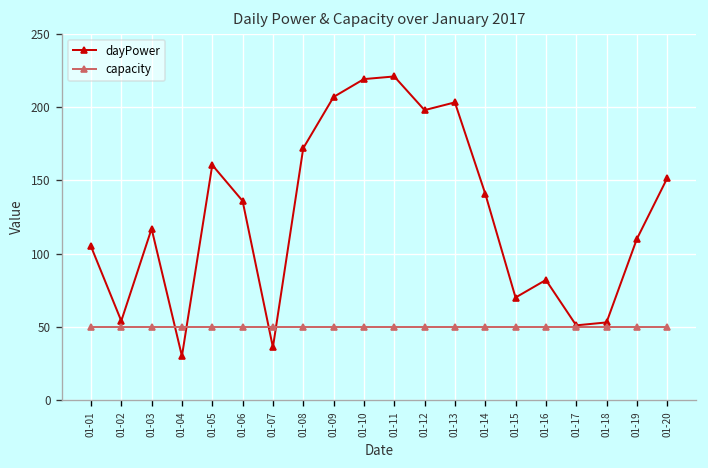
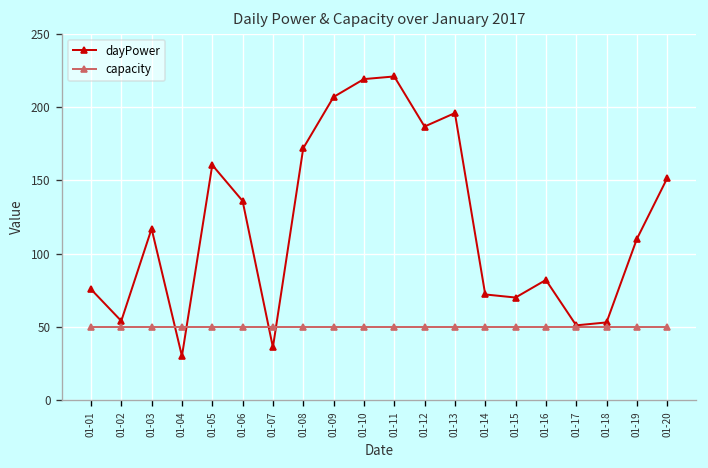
  {
    "dayPower": {
-     "01-01": 105,
+     "01-01": 76,
      "01-02": 54,
      "01-03": 117,
      "01-04": 30,
      "01-05": 161,
      "01-06": 136,
      "01-07": 36,
      "01-08": 172,
      "01-09": 207,
      "01-10": 219,
      "01-11": 221,
-     "01-12": 198,
-     "01-13": 203,
-     "01-14": 141,
+     "01-12": 187,
+     "01-13": 196,
+     "01-14": 72,
      "01-15": 70,
      "01-16": 82,
      "01-18": 53,
      "01-19": 110,
      "01-20": 152
    },
    "capacity": {
      "01-01": 50,
      "01-02": 50,
      "01-03": 50,
      "01-04": 50,
      "01-05": 50,
      "01-06": 50,
      "01-07": 50,
      "01-08": 50,
      "01-09": 50,
      "01-10": 50,
      "01-11": 50,
      "01-12": 50,
      "01-13": 50,
      "01-14": 50,
      "01-15": 50,
      "01-16": 50,
      "01-18": 50,
      "01-19": 50,
      "01-20": 50
    }
  }
